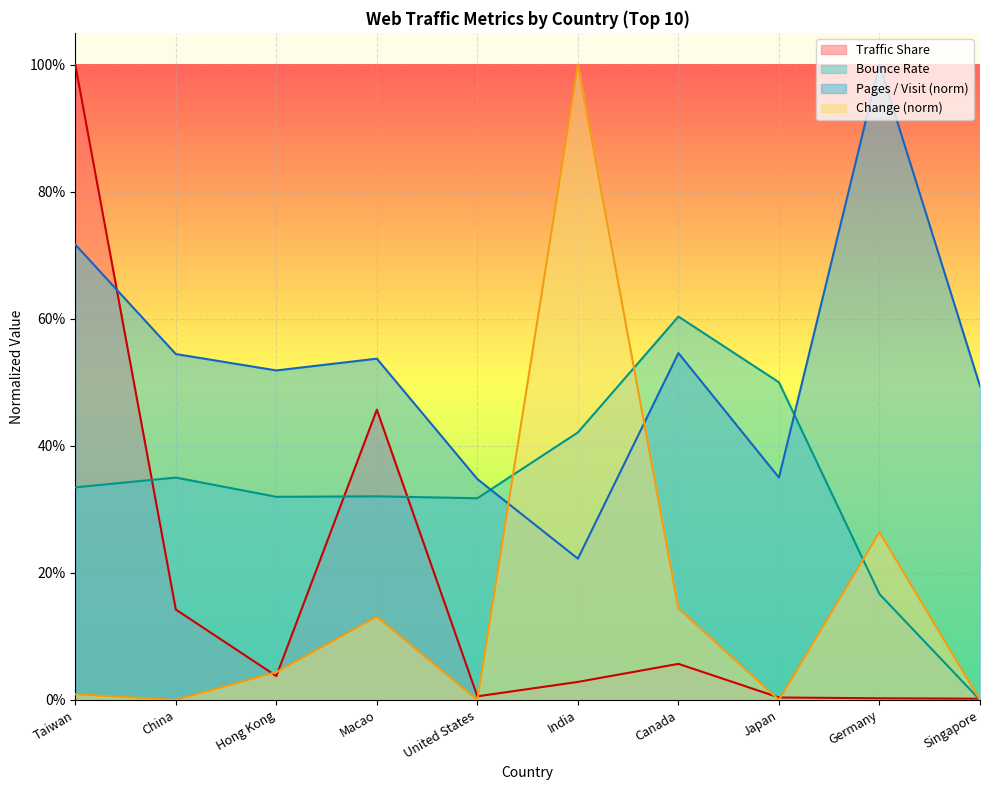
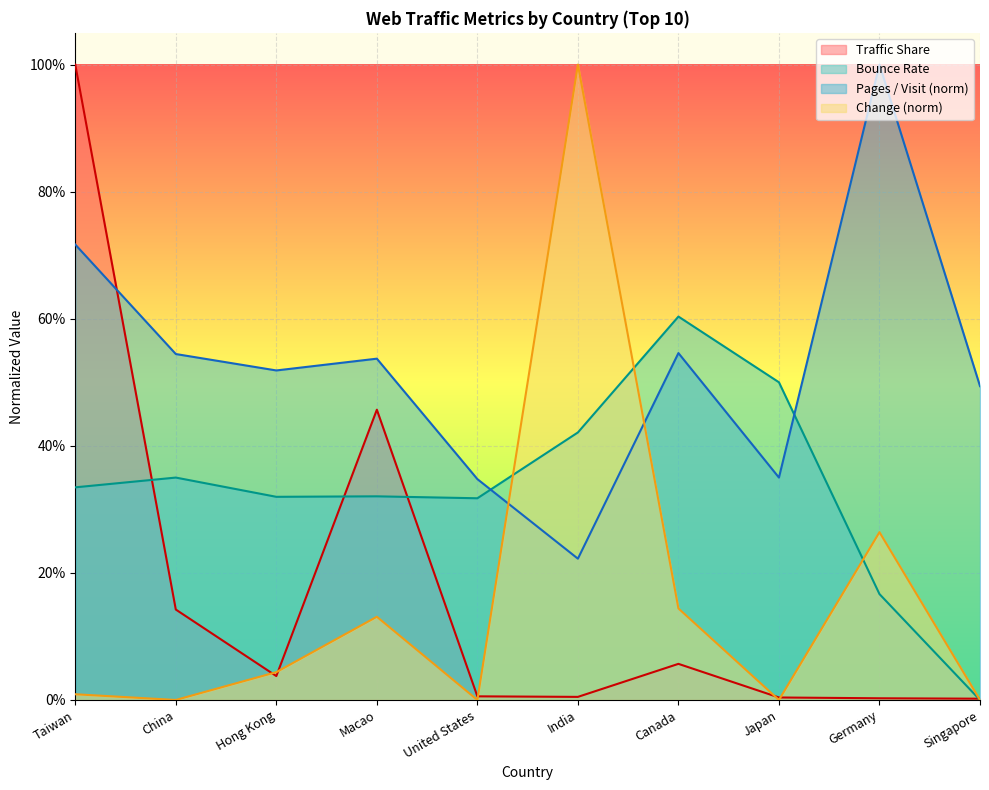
  {
    "Traffic Share": {
      "Taiwan": "100%",
      "China": "14%",
      "Hong Kong": "4%",
      "Macao": "46%",
      "United States": "1%",
-     "India": "3%",
+     "India": "0%",
      "Canada": "6%",
      "Germany": "0%"
    },
    "Change (norm)": {
      "Taiwan": "1%",
      "China": "0%",
      "Hong Kong": "4%",
      "Macao": "13%",
      "United States": "0%",
      "India": "100%",
      "Canada": "14%",
      "Germany": "26%"
    }
  }
